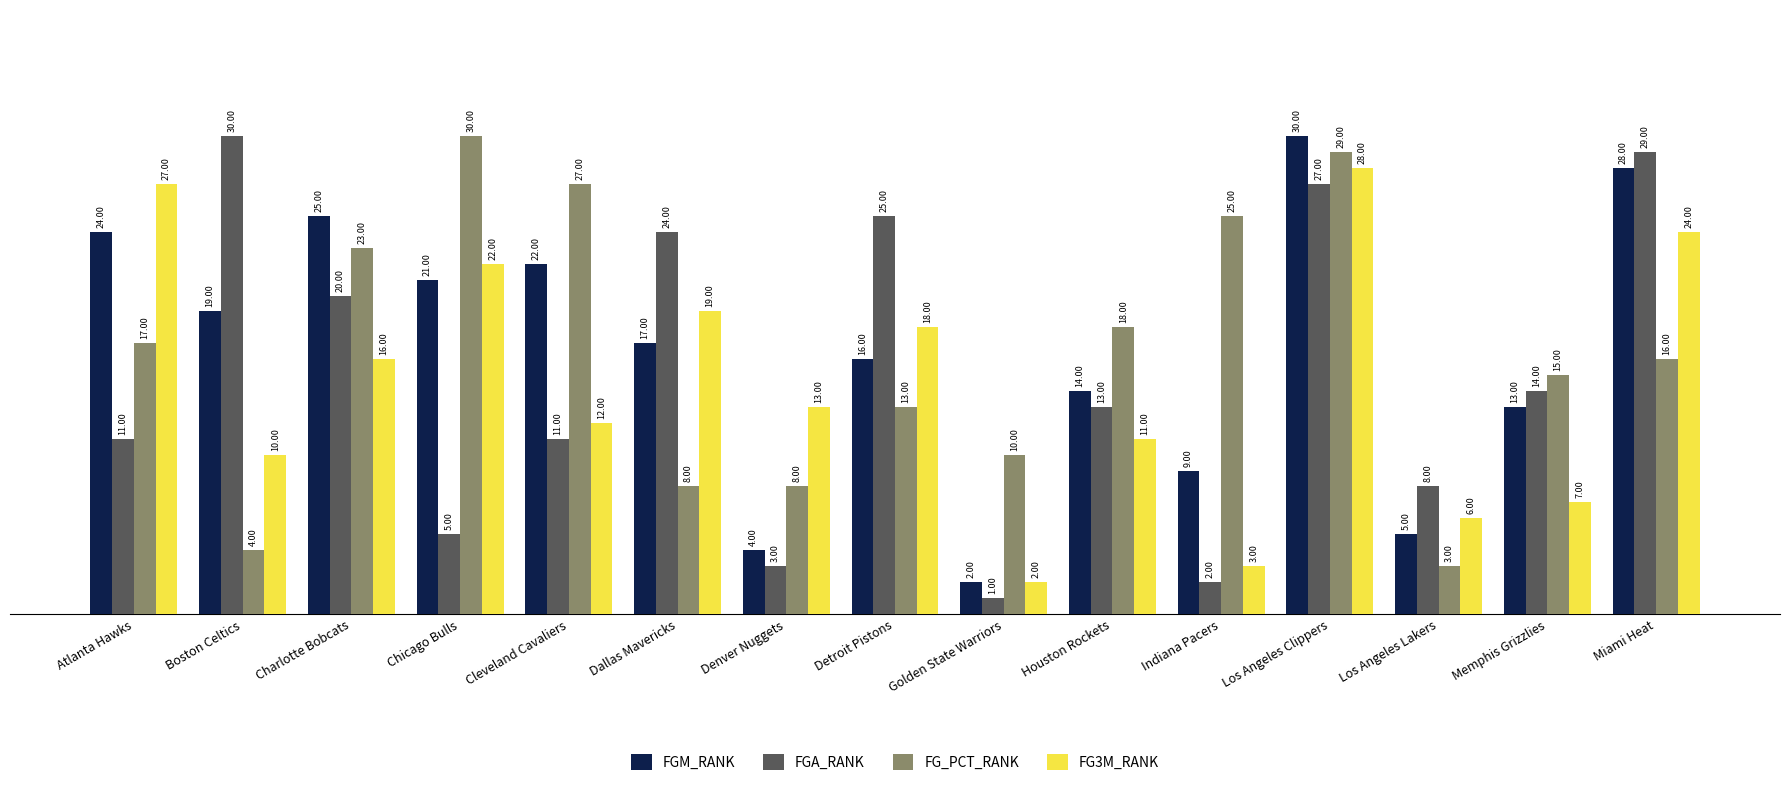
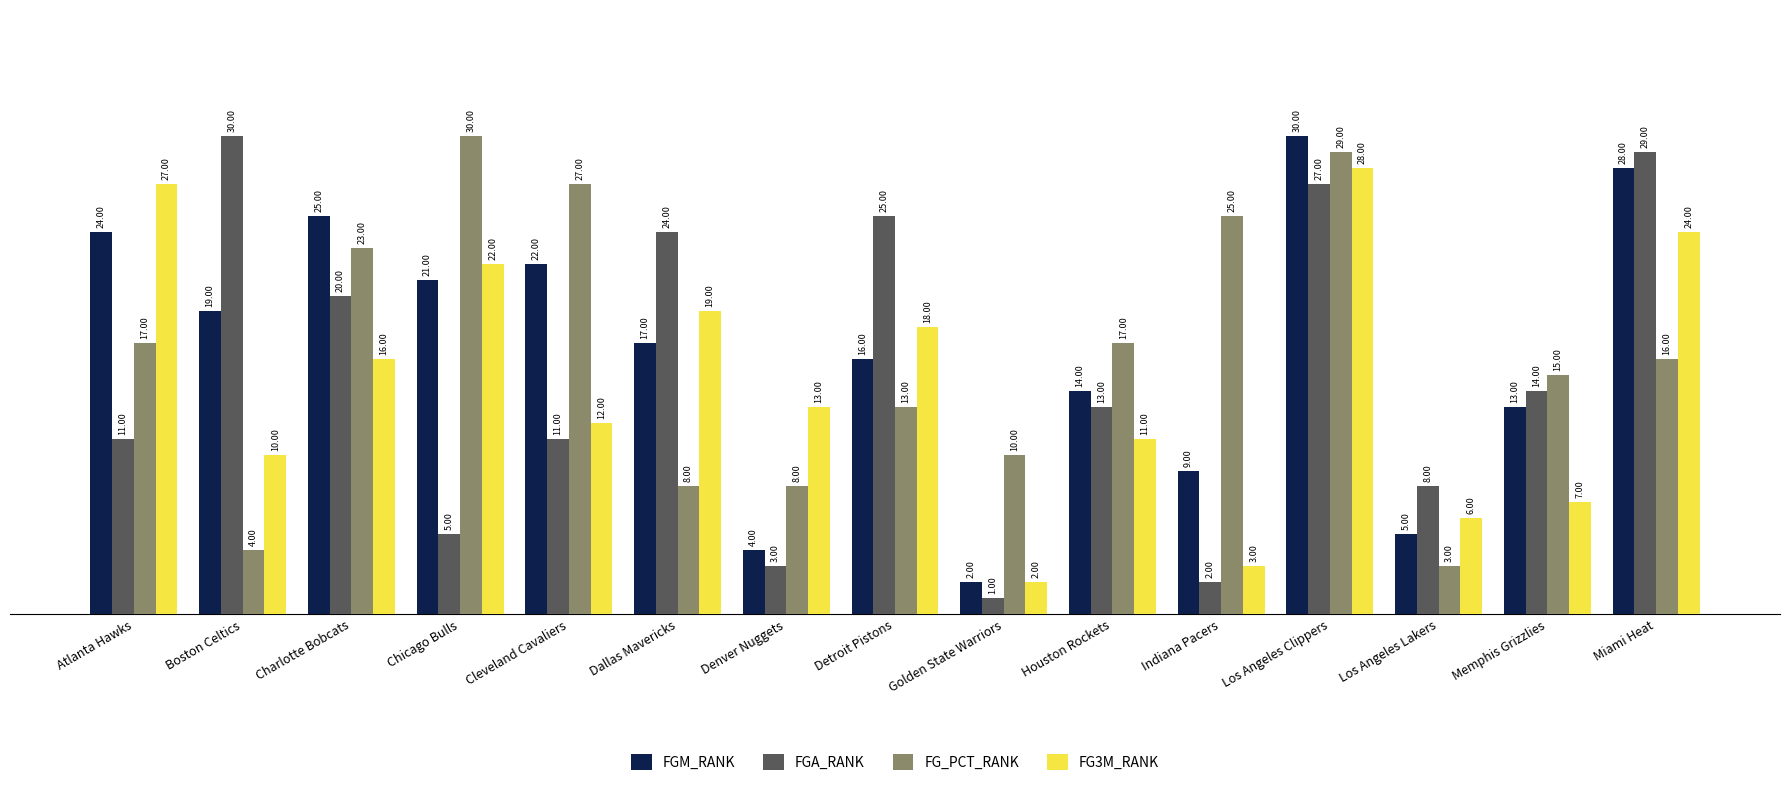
  {
    "FGM_RANK": {
      "Atlanta Hawks": 24.00,
      "Boston Celtics": 19.00,
      "Charlotte Bobcats": 25.00,
      "Chicago Bulls": 21.00,
      "Cleveland Cavaliers": 22.00,
      "Dallas Mavericks": 17.00,
      "Denver Nuggets": 4.00,
      "Detroit Pistons": 16.00,
      "Golden State Warriors": 2.00,
      "Houston Rockets": 14.00,
      "Indiana Pacers": 9.00,
      "Los Angeles Clippers": 30.00,
      "Los Angeles Lakers": 5.00,
      "Memphis Grizzlies": 13.00,
      "Miami Heat": 28.00
    },
    "FGA_RANK": {
      "Atlanta Hawks": 11.00,
      "Boston Celtics": 30.00,
      "Charlotte Bobcats": 20.00,
      "Chicago Bulls": 5.00,
      "Cleveland Cavaliers": 11.00,
      "Dallas Mavericks": 24.00,
      "Denver Nuggets": 3.00,
      "Detroit Pistons": 25.00,
      "Golden State Warriors": 1.00,
      "Houston Rockets": 13.00,
      "Indiana Pacers": 2.00,
      "Los Angeles Clippers": 27.00,
      "Los Angeles Lakers": 8.00,
      "Memphis Grizzlies": 14.00,
      "Miami Heat": 29.00
    },
    "FG_PCT_RANK": {
      "Atlanta Hawks": 17.00,
      "Boston Celtics": 4.00,
      "Charlotte Bobcats": 23.00,
      "Chicago Bulls": 30.00,
      "Cleveland Cavaliers": 27.00,
      "Dallas Mavericks": 8.00,
      "Denver Nuggets": 8.00,
      "Detroit Pistons": 13.00,
      "Golden State Warriors": 10.00,
-     "Houston Rockets": 18.00,
+     "Houston Rockets": 17.00,
      "Indiana Pacers": 25.00,
      "Los Angeles Clippers": 29.00,
      "Los Angeles Lakers": 3.00,
      "Memphis Grizzlies": 15.00,
      "Miami Heat": 16.00
    },
    "FG3M_RANK": {
      "Atlanta Hawks": 27.00,
      "Boston Celtics": 10.00,
      "Charlotte Bobcats": 16.00,
      "Chicago Bulls": 22.00,
      "Cleveland Cavaliers": 12.00,
      "Dallas Mavericks": 19.00,
      "Denver Nuggets": 13.00,
      "Detroit Pistons": 18.00,
      "Golden State Warriors": 2.00,
      "Houston Rockets": 11.00,
      "Indiana Pacers": 3.00,
      "Los Angeles Clippers": 28.00,
      "Los Angeles Lakers": 6.00,
      "Memphis Grizzlies": 7.00,
      "Miami Heat": 24.00
    }
  }
